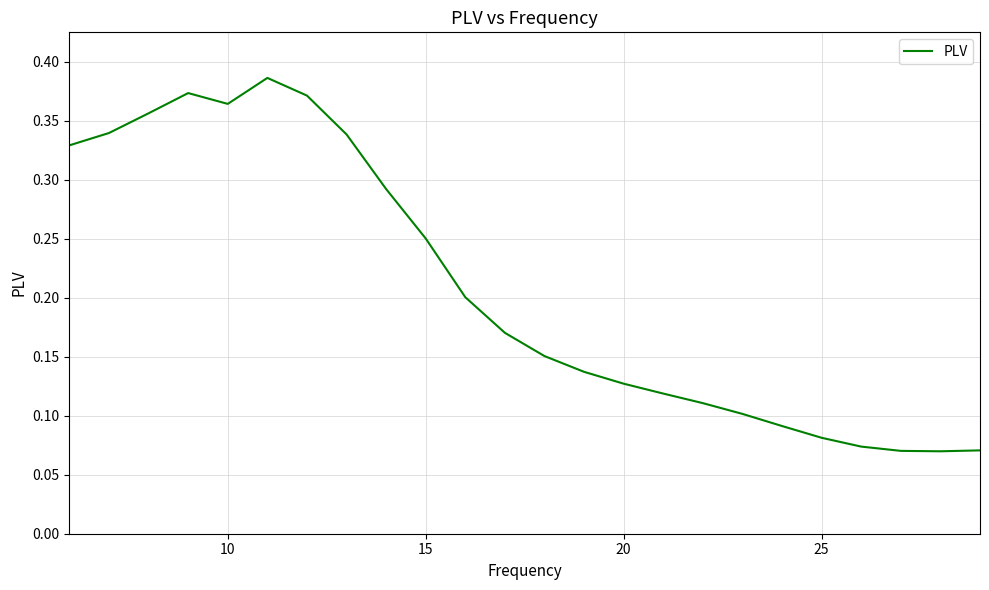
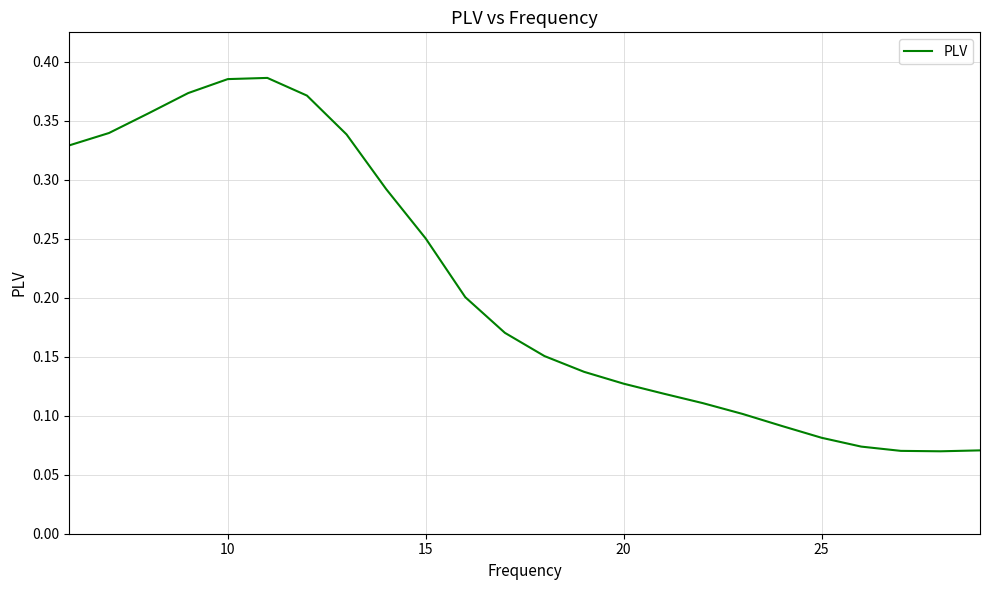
  {
-   "10": 0.364,
+   "10": 0.385,
    "15": 0.250,
    "20": 0.127,
    "25": 0.081
  }
